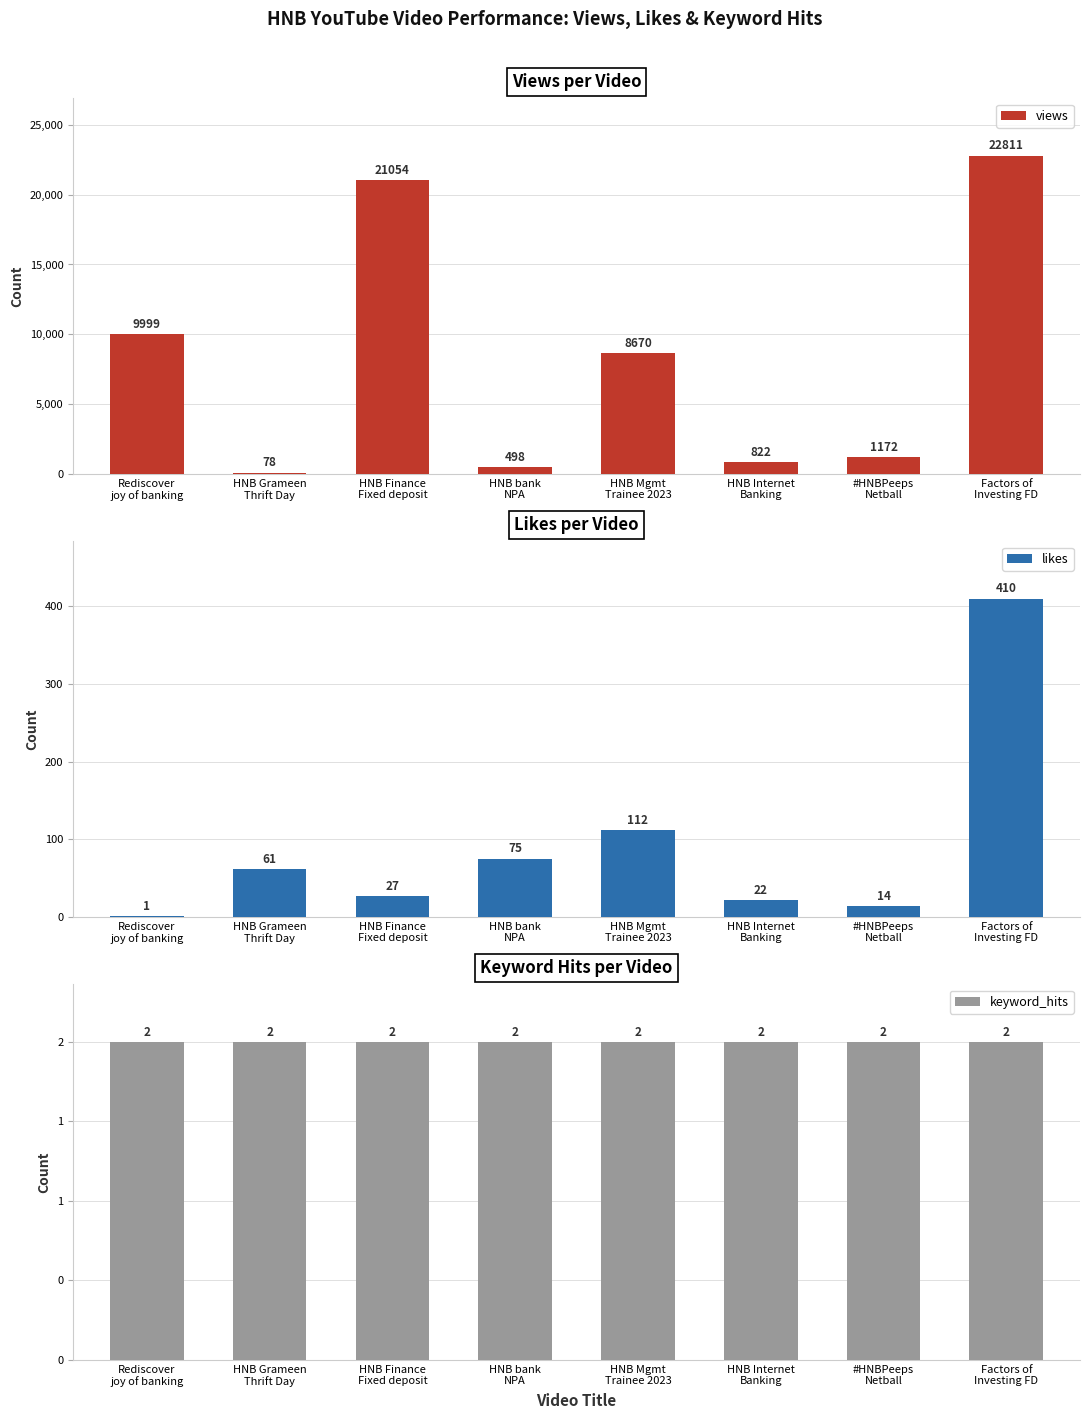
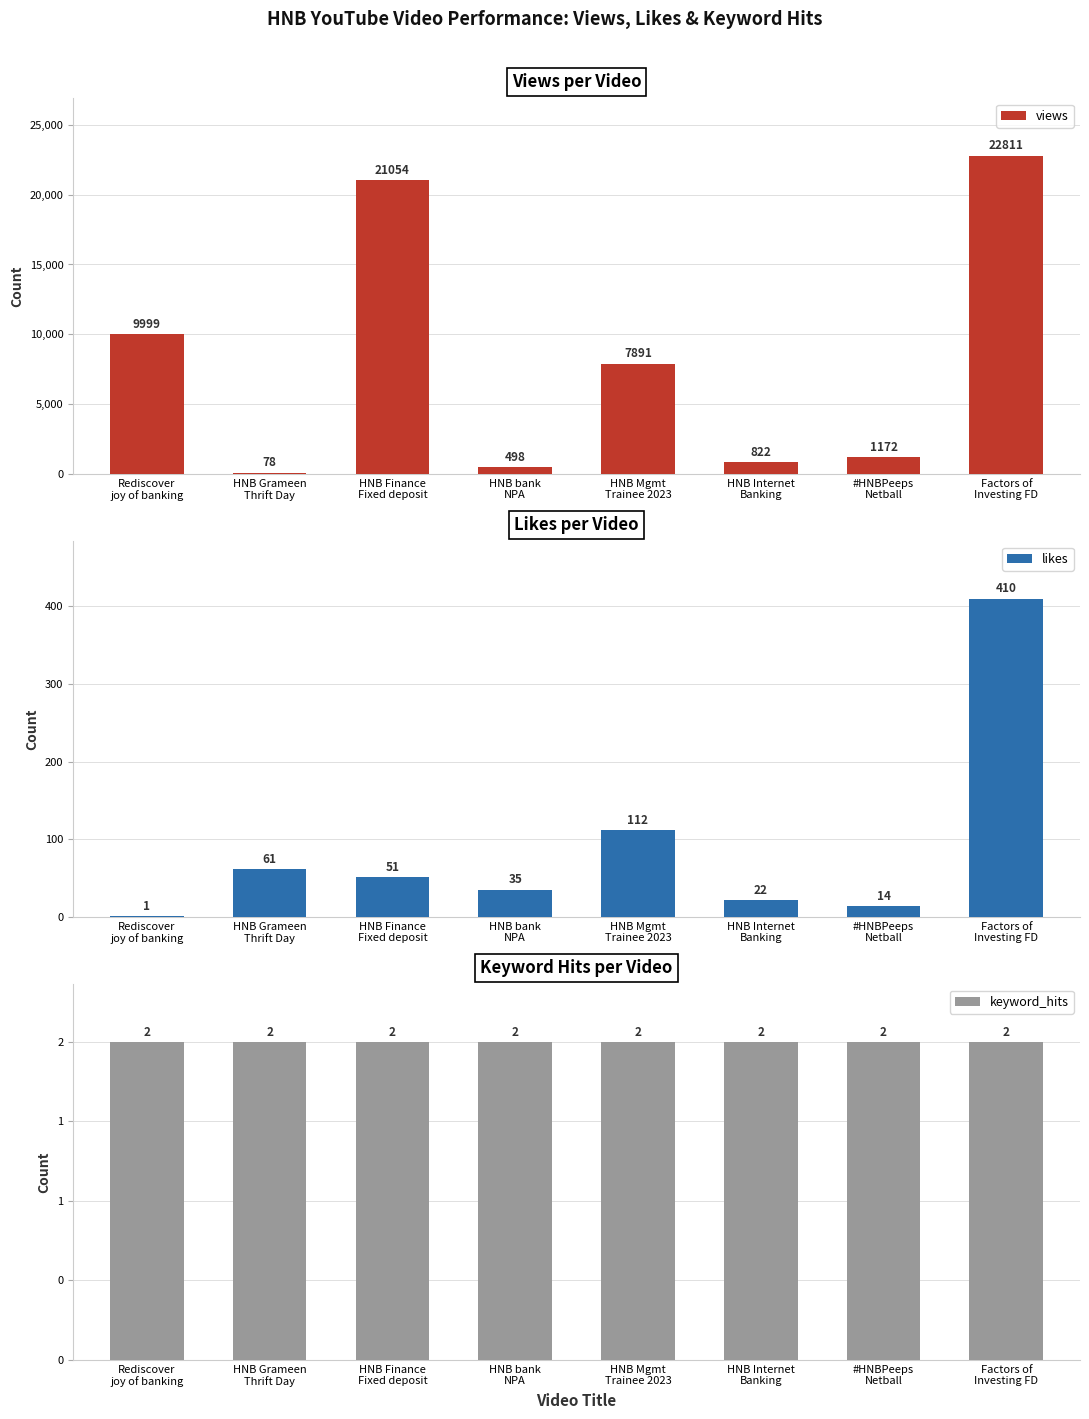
  {
    "Views per Video": {
      "Rediscover joy of banking": 9999,
      "HNB Grameen Thrift Day": 78,
      "HNB Finance Fixed deposit": 21054,
      "HNB bank NPA": 498,
-     "HNB Mgmt Trainee 2023": 8670,
+     "HNB Mgmt Trainee 2023": 7891,
      "HNB Internet Banking": 822,
      "#HNBPeeps Netball": 1172,
      "Factors of Investing FD": 22811
    },
    "Likes per Video": {
      "Rediscover joy of banking": 1,
      "HNB Grameen Thrift Day": 61,
-     "HNB Finance Fixed deposit": 27,
-     "HNB bank NPA": 75,
+     "HNB Finance Fixed deposit": 51,
+     "HNB bank NPA": 35,
      "HNB Mgmt Trainee 2023": 112,
      "HNB Internet Banking": 22,
      "#HNBPeeps Netball": 14,
      "Factors of Investing FD": 410
    },
    "Keyword Hits per Video": {
      "Rediscover joy of banking": 2,
      "HNB Grameen Thrift Day": 2,
      "HNB Finance Fixed deposit": 2,
      "HNB bank NPA": 2,
      "HNB Mgmt Trainee 2023": 2,
      "HNB Internet Banking": 2,
      "#HNBPeeps Netball": 2,
      "Factors of Investing FD": 2
    }
  }
